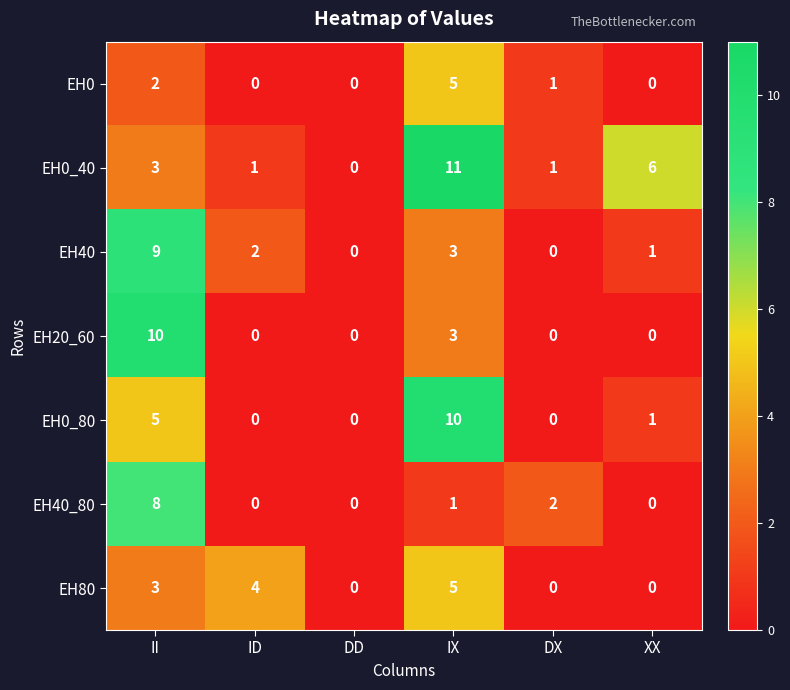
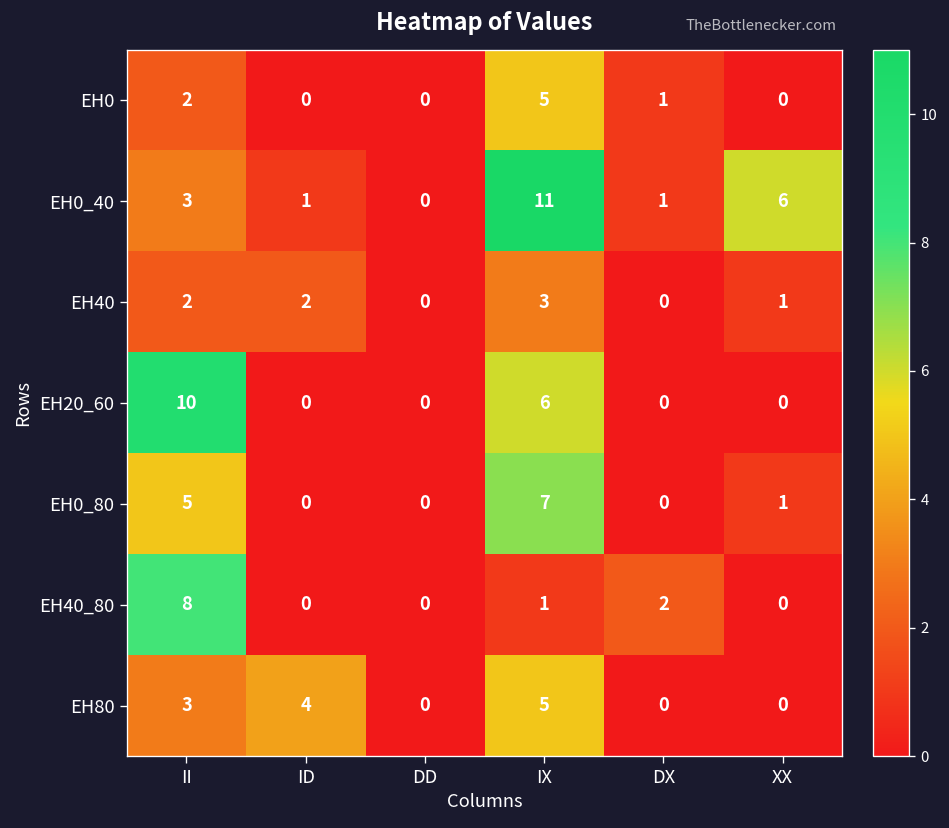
  {
    "EH0": {
      "II": 2,
      "ID": 0,
      "DD": 0,
      "IX": 5,
      "DX": 1,
      "XX": 0
    },
    "EH0_40": {
      "II": 3,
      "ID": 1,
      "DD": 0,
      "IX": 11,
      "DX": 1,
      "XX": 6
    },
    "EH40": {
-     "II": 9,
+     "II": 2,
      "ID": 2,
      "DD": 0,
      "IX": 3,
      "DX": 0,
      "XX": 1
    },
    "EH20_60": {
      "II": 10,
      "ID": 0,
      "DD": 0,
-     "IX": 3,
+     "IX": 6,
      "DX": 0,
      "XX": 0
    },
    "EH0_80": {
      "II": 5,
      "ID": 0,
      "DD": 0,
-     "IX": 10,
+     "IX": 7,
      "DX": 0,
      "XX": 1
    },
    "EH40_80": {
      "II": 8,
      "ID": 0,
      "DD": 0,
      "IX": 1,
      "DX": 2,
      "XX": 0
    },
    "EH80": {
      "II": 3,
      "ID": 4,
      "DD": 0,
      "IX": 5,
      "DX": 0,
      "XX": 0
    }
  }
